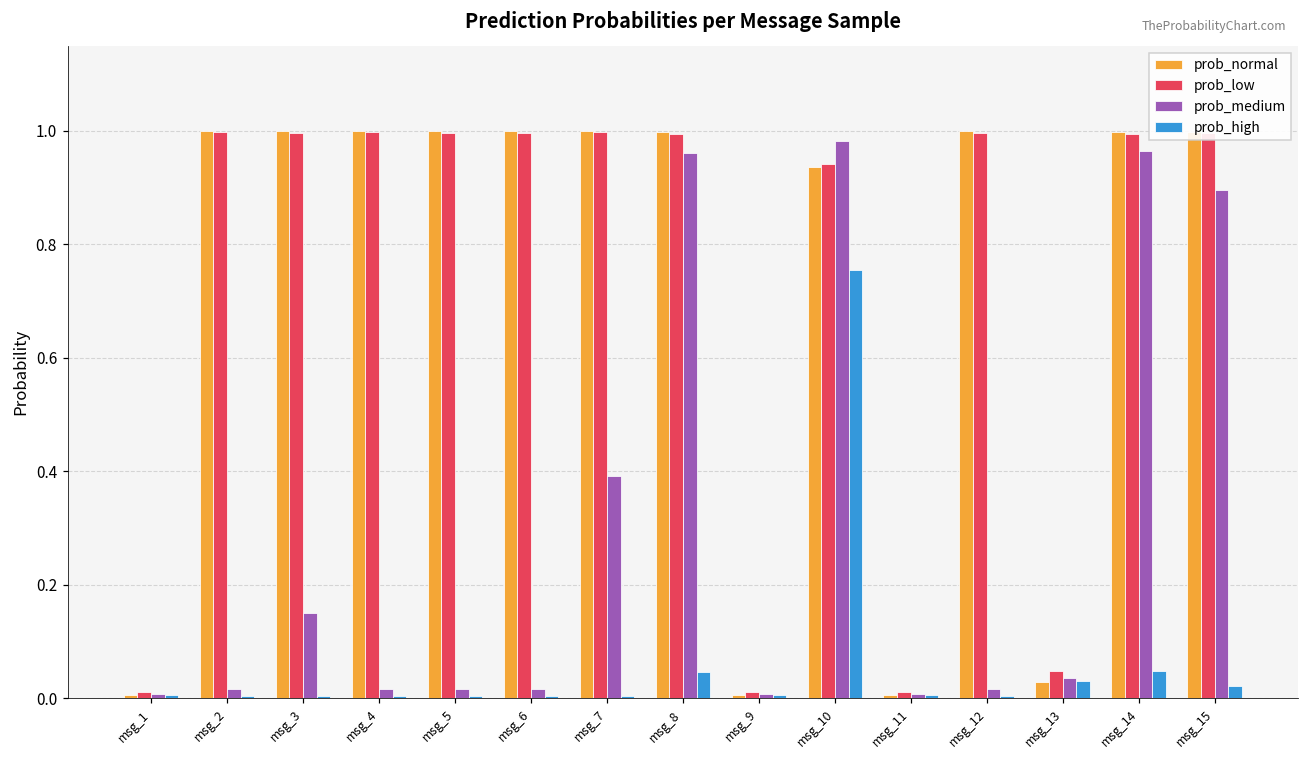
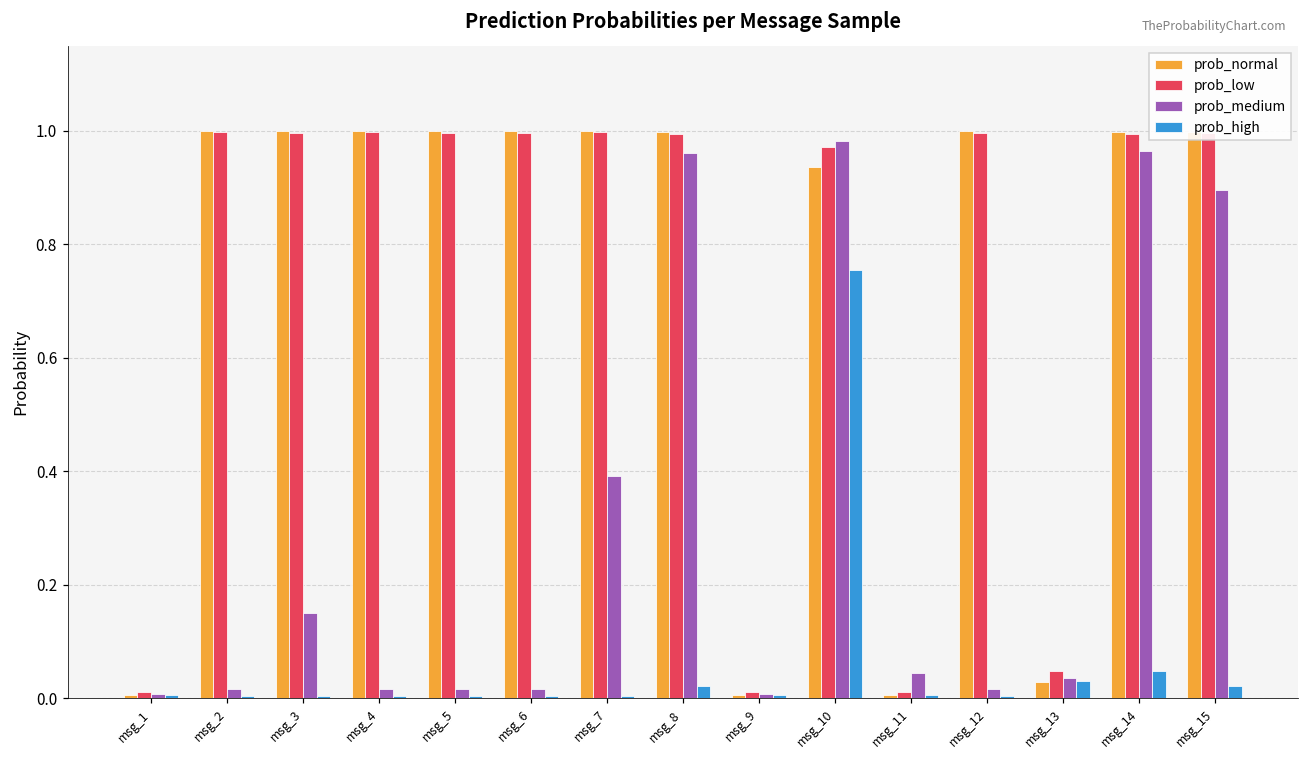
  {
    "prob_normal": {
      "msg_1": 0.01,
      "msg_2": 1.00,
      "msg_3": 1.00,
      "msg_4": 1.00,
      "msg_5": 1.00,
      "msg_6": 1.00,
      "msg_7": 1.00,
      "msg_8": 1.00,
      "msg_9": 0.01,
      "msg_10": 0.94,
      "msg_11": 0.01,
      "msg_12": 1.00,
      "msg_13": 0.03,
      "msg_14": 1.00
    },
    "prob_low": {
      "msg_1": 0.01,
      "msg_2": 1.00,
      "msg_3": 1.00,
      "msg_4": 1.00,
      "msg_5": 1.00,
      "msg_6": 1.00,
      "msg_7": 1.00,
      "msg_8": 0.99,
      "msg_9": 0.01,
-     "msg_10": 0.94,
+     "msg_10": 0.97,
      "msg_11": 0.01,
      "msg_12": 1.00,
      "msg_13": 0.05,
      "msg_14": 0.99
    },
    "prob_medium": {
      "msg_1": 0.01,
      "msg_2": 0.02,
      "msg_3": 0.15,
      "msg_4": 0.02,
      "msg_5": 0.02,
      "msg_6": 0.02,
      "msg_7": 0.39,
      "msg_8": 0.96,
      "msg_9": 0.01,
      "msg_10": 0.98,
-     "msg_11": 0.01,
+     "msg_11": 0.04,
      "msg_12": 0.02,
      "msg_13": 0.04,
      "msg_14": 0.96,
      "msg_15": 0.90
    },
    "prob_high": {
-     "msg_8": 0.05,
+     "msg_8": 0.02,
      "msg_10": 0.76,
      "msg_13": 0.03,
      "msg_14": 0.05,
      "msg_15": 0.02
    }
  }
